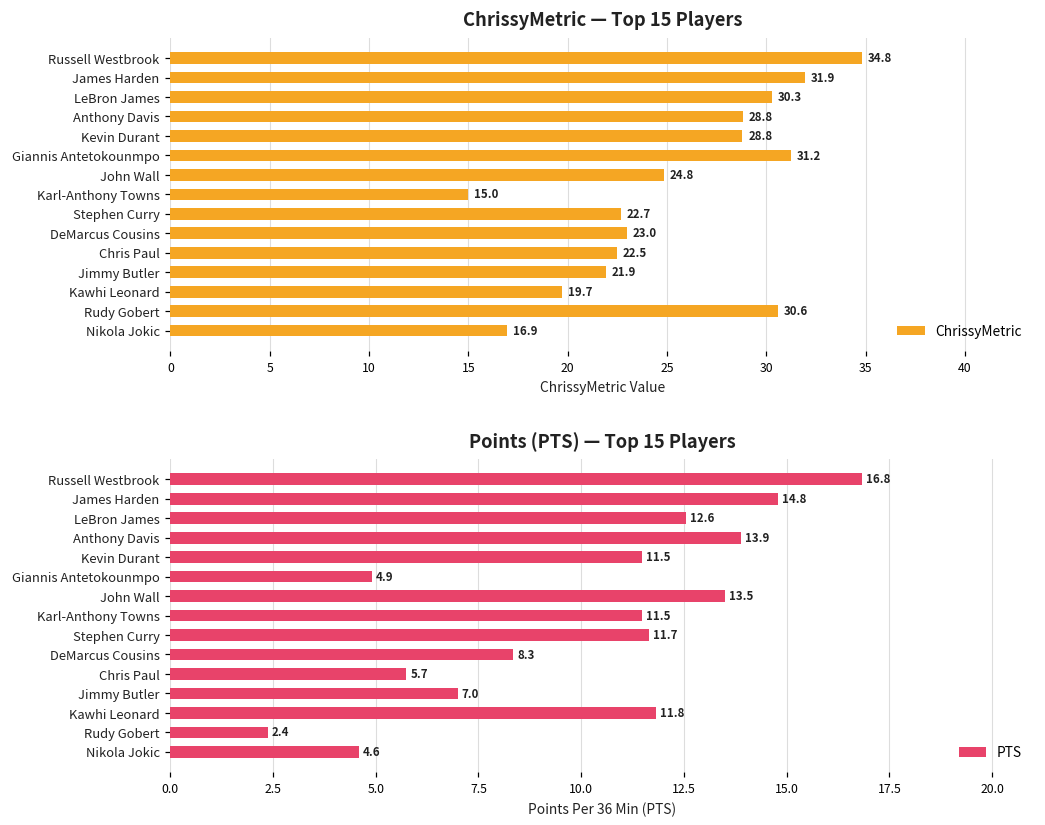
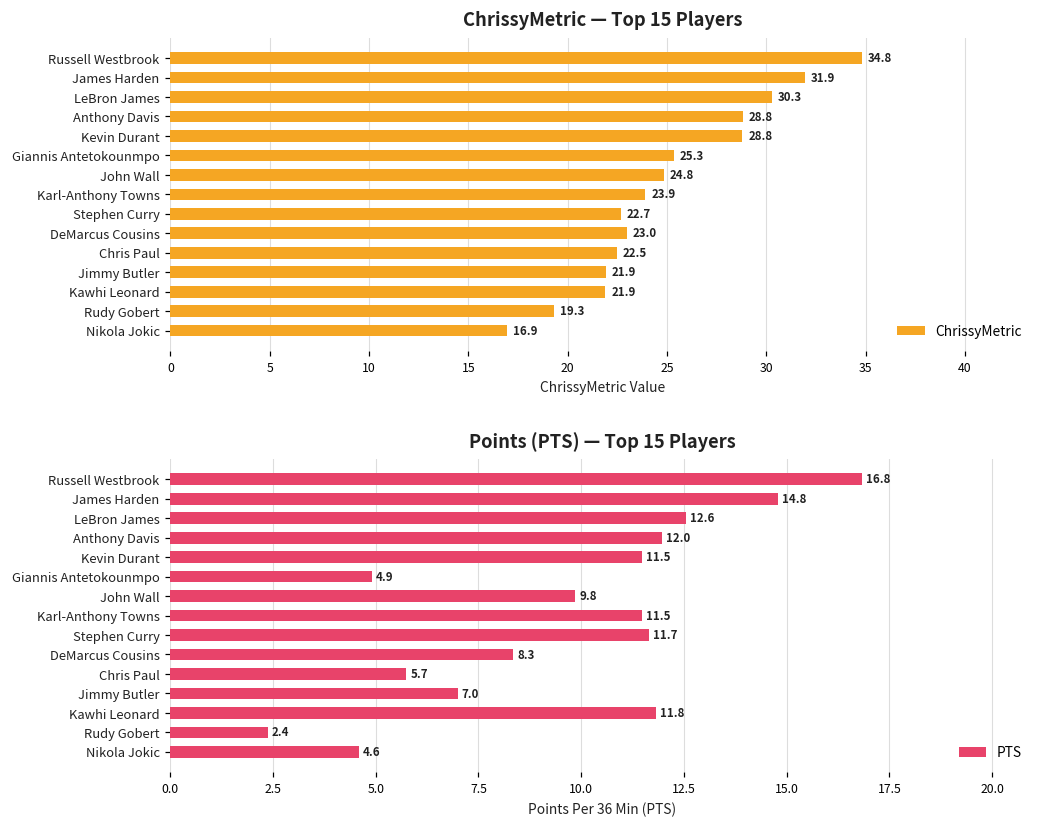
  {
    "ChrissyMetric — Top 15 Players": {
      "Russell Westbrook": 34.8,
      "James Harden": 31.9,
      "LeBron James": 30.3,
      "Anthony Davis": 28.8,
      "Kevin Durant": 28.8,
-     "Giannis Antetokounmpo": 31.2,
+     "Giannis Antetokounmpo": 25.3,
      "John Wall": 24.8,
-     "Karl-Anthony Towns": 15.0,
+     "Karl-Anthony Towns": 23.9,
      "Stephen Curry": 22.7,
      "DeMarcus Cousins": 23.0,
      "Chris Paul": 22.5,
      "Jimmy Butler": 21.9,
-     "Kawhi Leonard": 19.7,
-     "Rudy Gobert": 30.6,
+     "Kawhi Leonard": 21.9,
+     "Rudy Gobert": 19.3,
      "Nikola Jokic": 16.9
    },
    "Points (PTS) — Top 15 Players": {
      "Russell Westbrook": 16.8,
      "James Harden": 14.8,
      "LeBron James": 12.6,
-     "Anthony Davis": 13.9,
+     "Anthony Davis": 12.0,
      "Kevin Durant": 11.5,
      "Giannis Antetokounmpo": 4.9,
-     "John Wall": 13.5,
+     "John Wall": 9.8,
      "Karl-Anthony Towns": 11.5,
      "Stephen Curry": 11.7,
      "DeMarcus Cousins": 8.3,
      "Chris Paul": 5.7,
      "Jimmy Butler": 7.0,
      "Kawhi Leonard": 11.8,
      "Rudy Gobert": 2.4,
      "Nikola Jokic": 4.6
    }
  }
